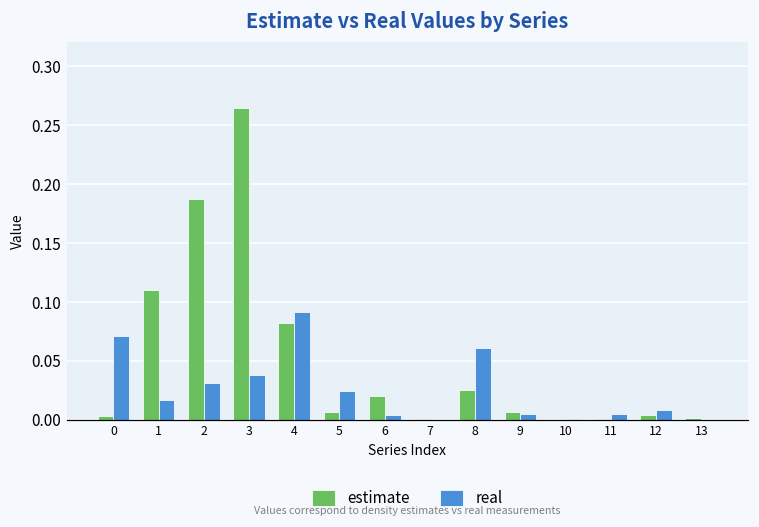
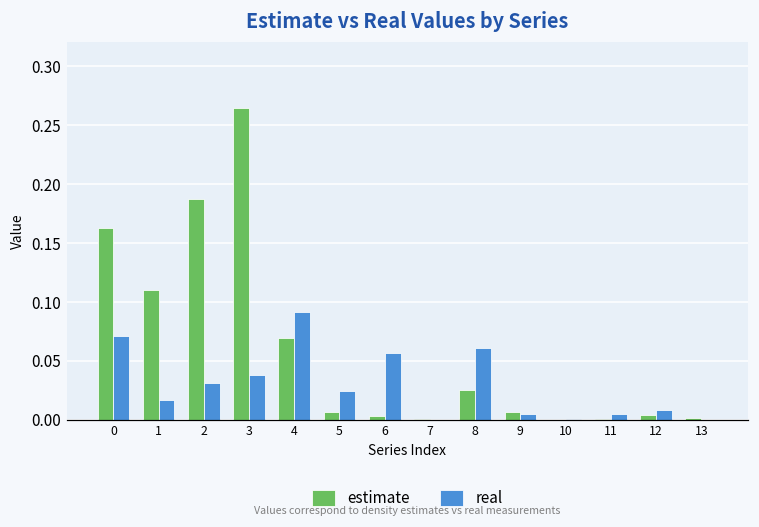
  {
    "estimate": {
-     "0": 0.003,
+     "0": 0.163,
      "1": 0.110,
      "2": 0.187,
      "3": 0.265,
-     "4": 0.082,
+     "4": 0.069,
      "5": 0.006,
-     "6": 0.020,
+     "6": 0.003,
      "8": 0.025,
      "9": 0.006,
      "12": 0.004
    },
    "real": {
      "0": 0.071,
      "1": 0.016,
      "2": 0.031,
      "3": 0.038,
      "4": 0.091,
      "5": 0.024,
-     "6": 0.004,
+     "6": 0.056,
      "7": 0.000,
      "8": 0.061,
      "9": 0.005,
      "11": 0.005,
      "12": 0.008,
      "13": 0.000
    }
  }
